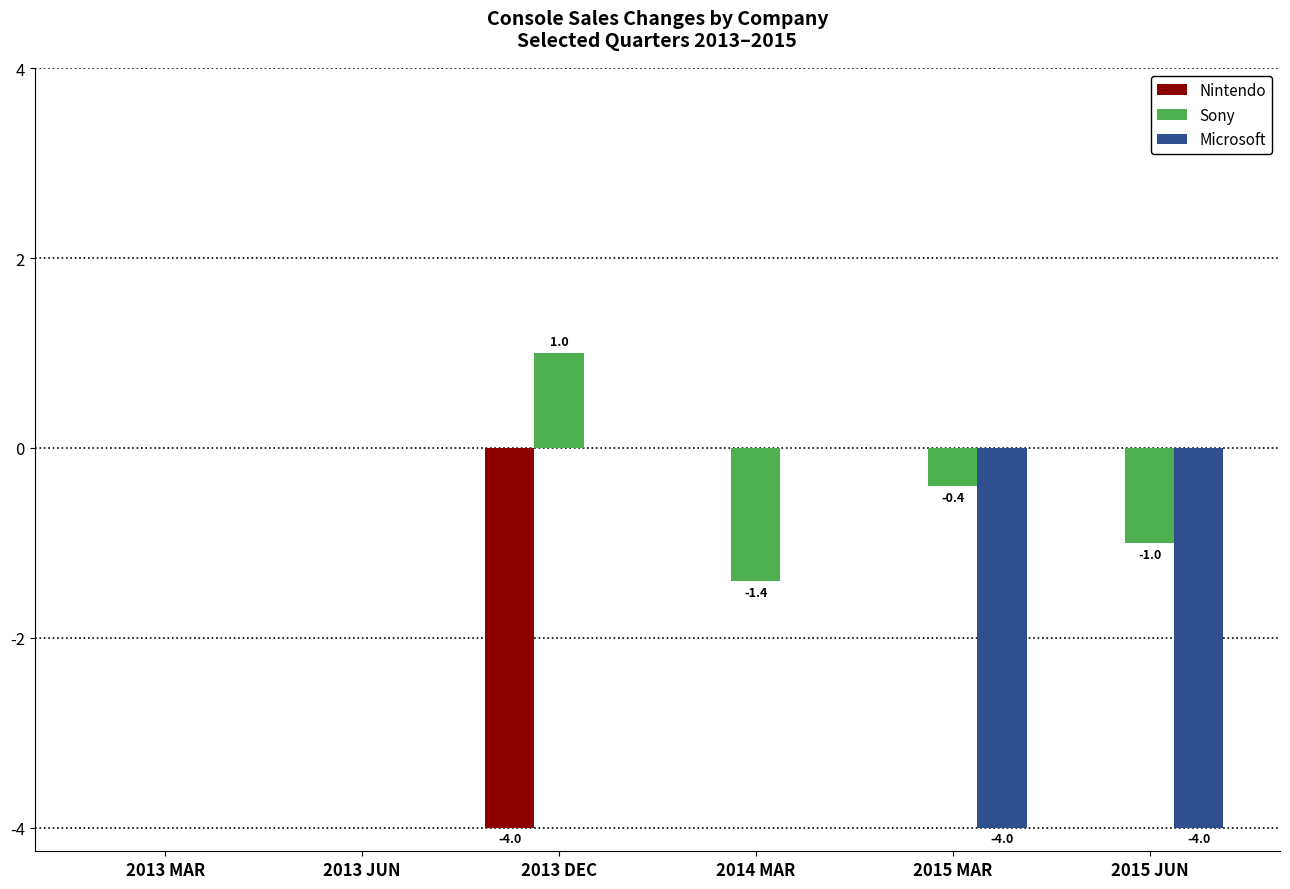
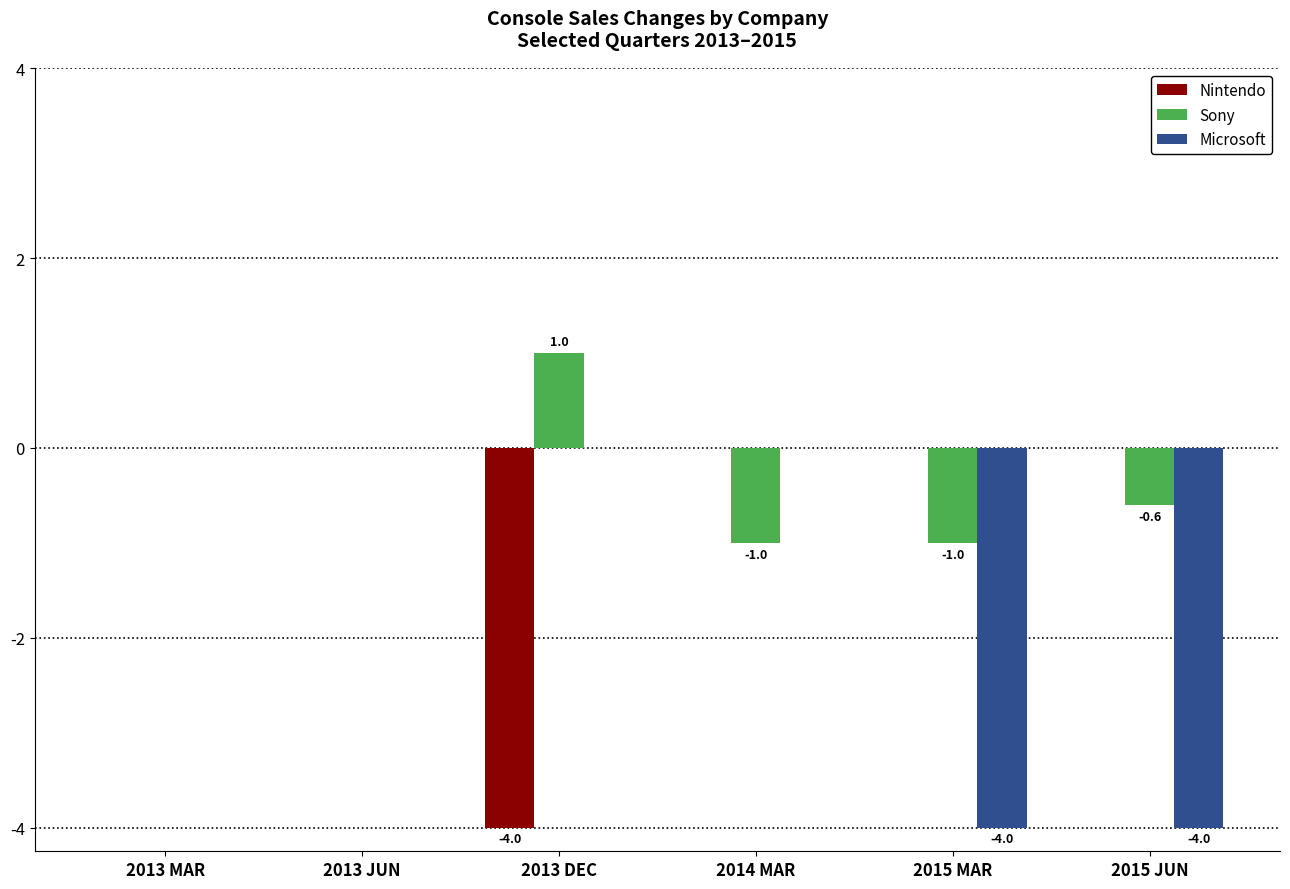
  {
    "Nintendo": {
      "2013 DEC": -4.0
    },
    "Sony": {
      "2013 DEC": 1.0,
-     "2014 MAR": -1.4,
-     "2015 MAR": -0.4,
-     "2015 JUN": -1.0
+     "2014 MAR": -1.0,
+     "2015 MAR": -1.0,
+     "2015 JUN": -0.6
    },
    "Microsoft": {
      "2015 MAR": -4.0,
      "2015 JUN": -4.0
    }
  }
